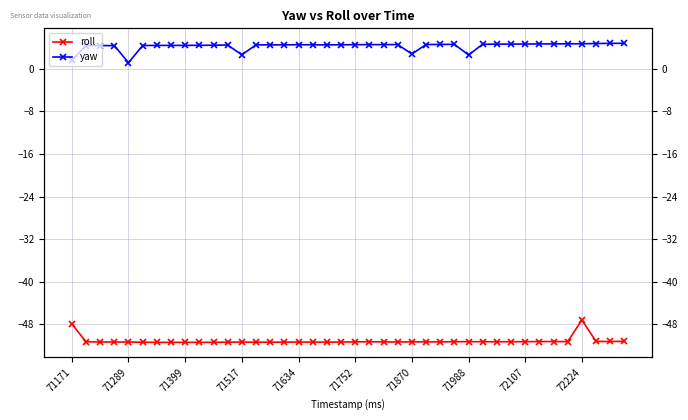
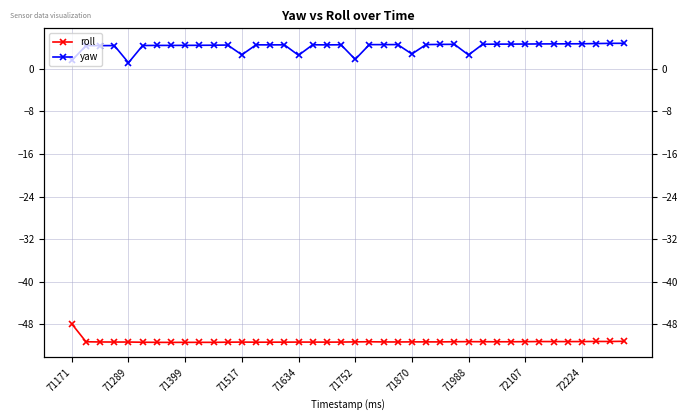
  {
    "roll": {
      "71171": -48,
      "71289": -51,
      "71399": -51,
      "71517": -51,
      "71634": -51,
      "71752": -51,
      "71870": -51,
      "71988": -51,
      "72107": -51,
-     "72224": -47
+     "72224": -51
    },
    "yaw": {
      "71289": 1,
      "71399": 4,
      "71517": 3,
-     "71634": 5,
-     "71752": 5,
+     "71634": 3,
+     "71752": 2,
      "71870": 3,
      "71988": 3,
      "72107": 5,
      "72224": 5
    }
  }
